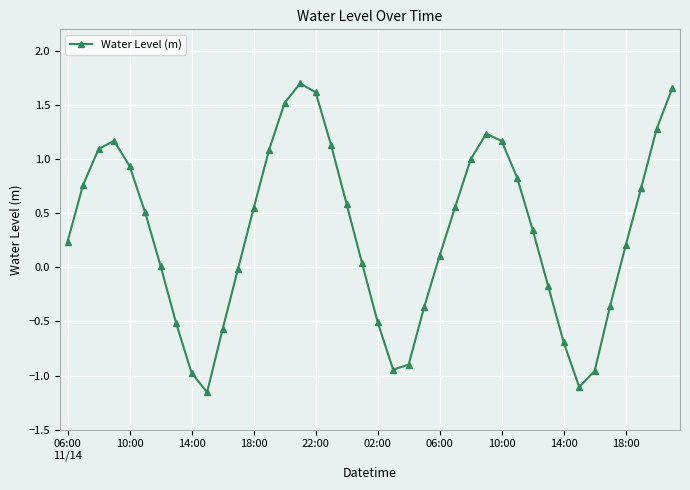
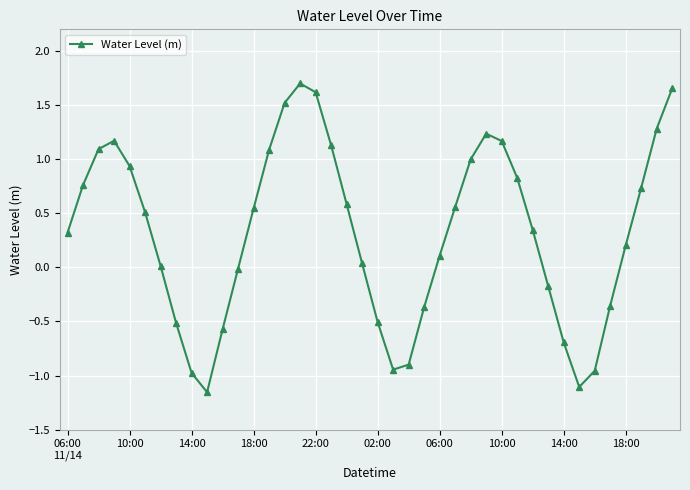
  {
-   "06:00 11/14": 0.24,
+   "06:00 11/14": 0.32,
    "22:00": 1.62,
    "02:00": -0.51,
    "06:00": 0.11
  }
